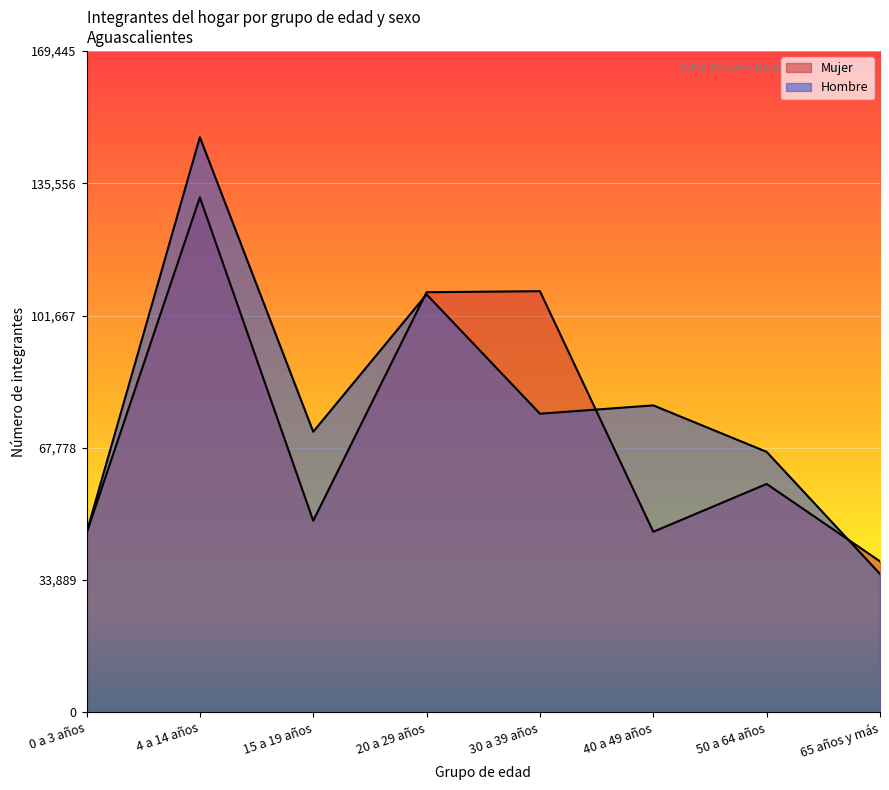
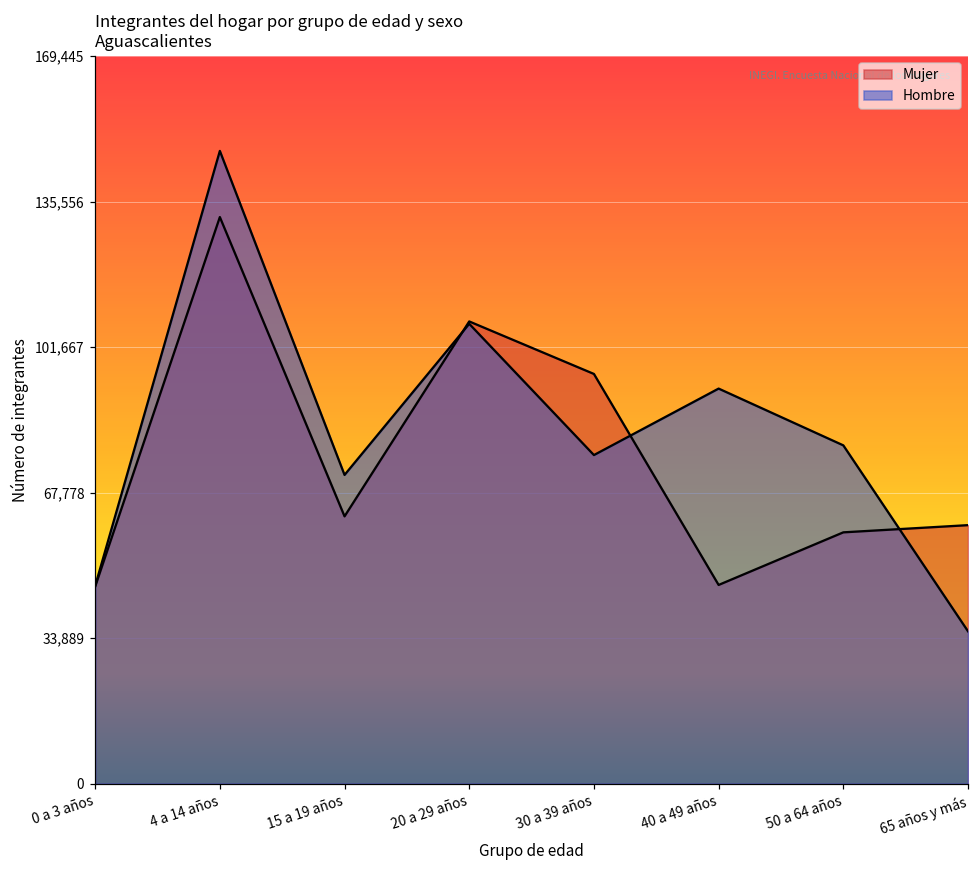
  {
    "Mujer": {
      "4 a 14 años": "132,000",
-     "15 a 19 años": "49,000",
-     "30 a 39 años": "108,000",
+     "15 a 19 años": "62,000",
+     "30 a 39 años": "95,000",
      "40 a 49 años": "46,000",
      "50 a 64 años": "59,000",
-     "65 años y más": "39,000"
+     "65 años y más": "60,000"
    },
    "Hombre": {
      "4 a 14 años": "147,000",
      "15 a 19 años": "72,000",
      "30 a 39 años": "77,000",
-     "40 a 49 años": "79,000",
-     "50 a 64 años": "67,000",
+     "40 a 49 años": "92,000",
+     "50 a 64 años": "79,000",
      "65 años y más": "35,000"
    }
  }
